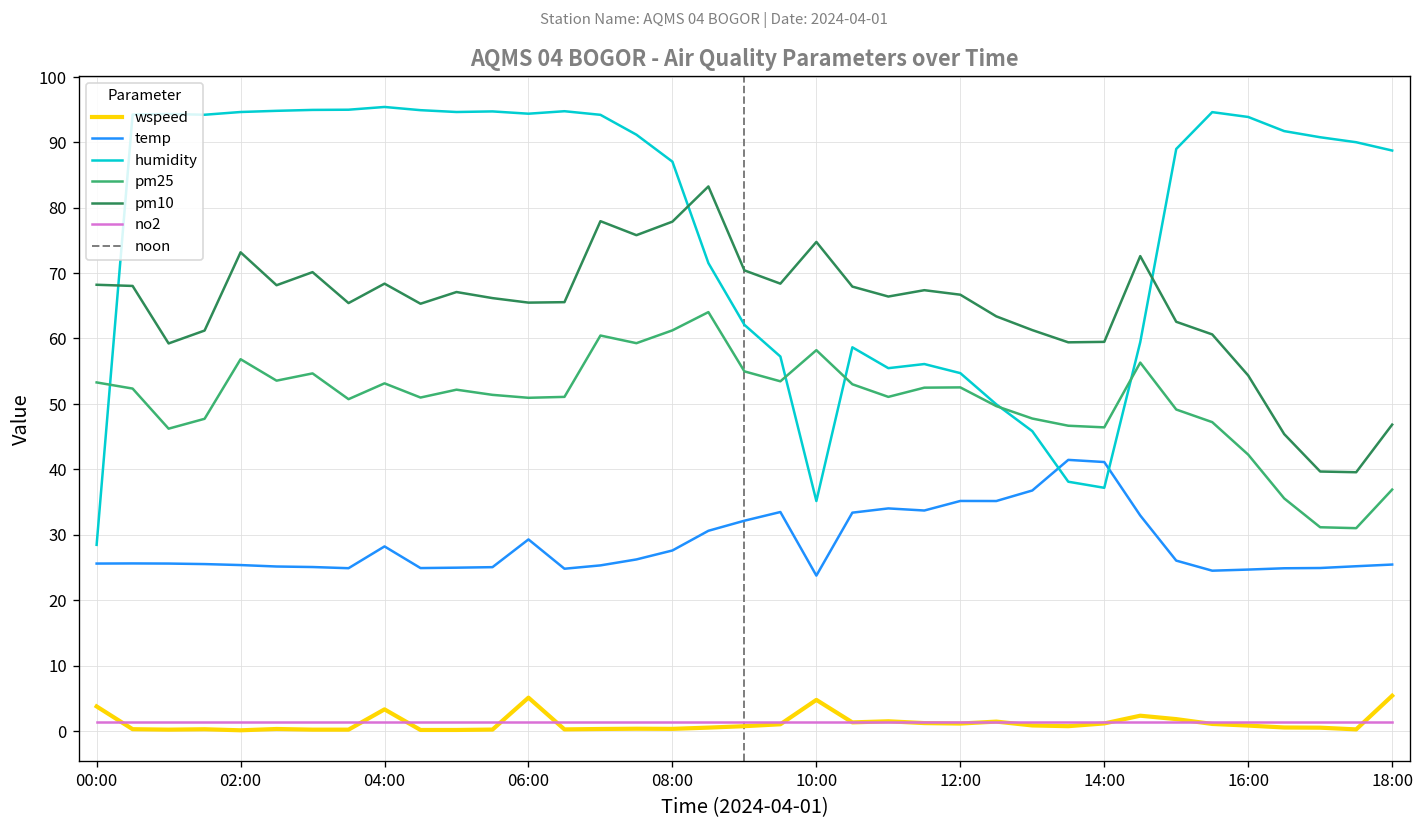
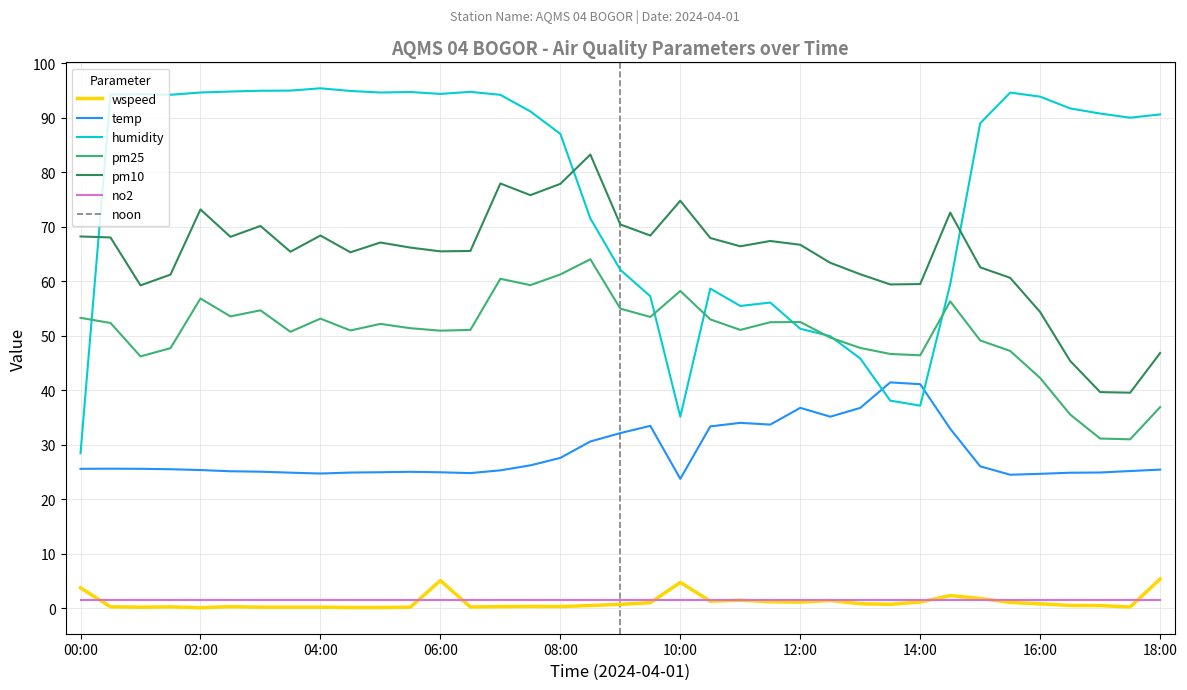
  {
    "wspeed": {
      "00:00": 4,
      "02:00": 0,
-     "04:00": 3,
+     "04:00": 0,
      "06:00": 5,
      "08:00": 0,
      "10:00": 5,
      "16:00": 1,
      "18:00": 5
    },
    "temp": {
      "00:00": 26,
      "02:00": 25,
-     "04:00": 28,
-     "06:00": 29,
+     "04:00": 25,
+     "06:00": 25,
      "08:00": 28,
      "10:00": 24,
-     "12:00": 35,
+     "12:00": 37,
      "14:00": 41,
      "16:00": 25,
      "18:00": 25
    },
    "humidity": {
      "00:00": 28,
      "02:00": 95,
      "04:00": 95,
      "06:00": 94,
      "08:00": 87,
      "10:00": 35,
-     "12:00": 55,
+     "12:00": 51,
      "14:00": 37,
      "16:00": 94,
-     "18:00": 89
+     "18:00": 91
    },
    "no2": {
      "00:00": 1,
      "02:00": 1,
      "04:00": 1,
      "06:00": 1,
      "08:00": 1,
      "10:00": 1,
      "16:00": 1,
      "18:00": 1
    }
  }
